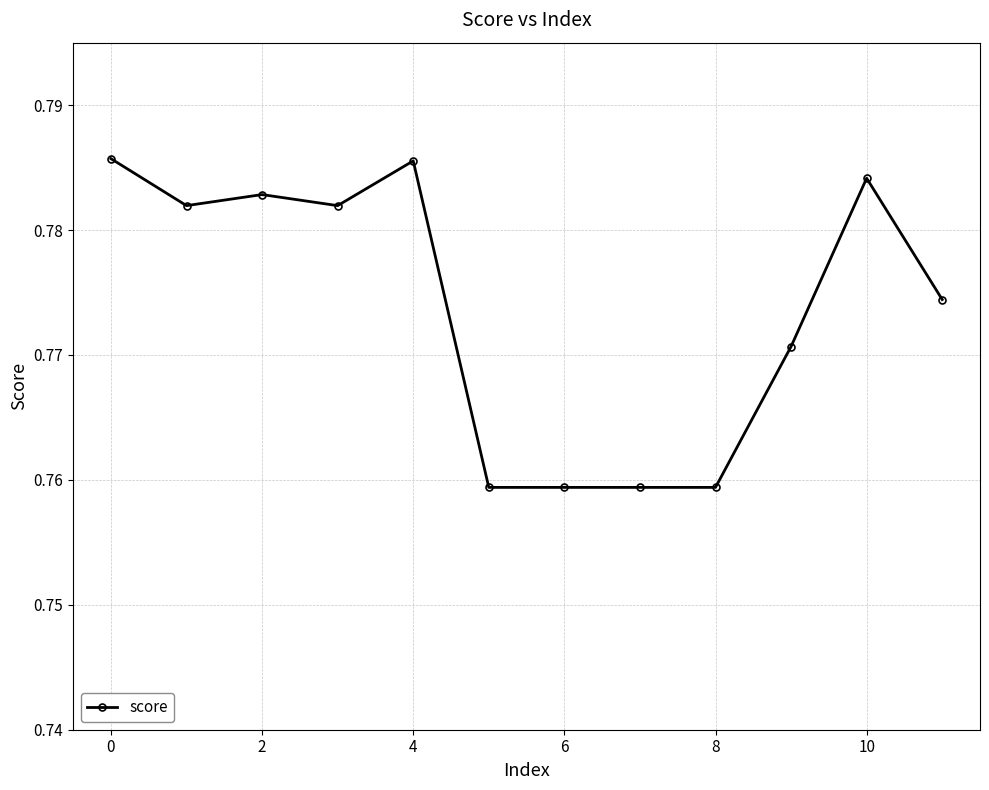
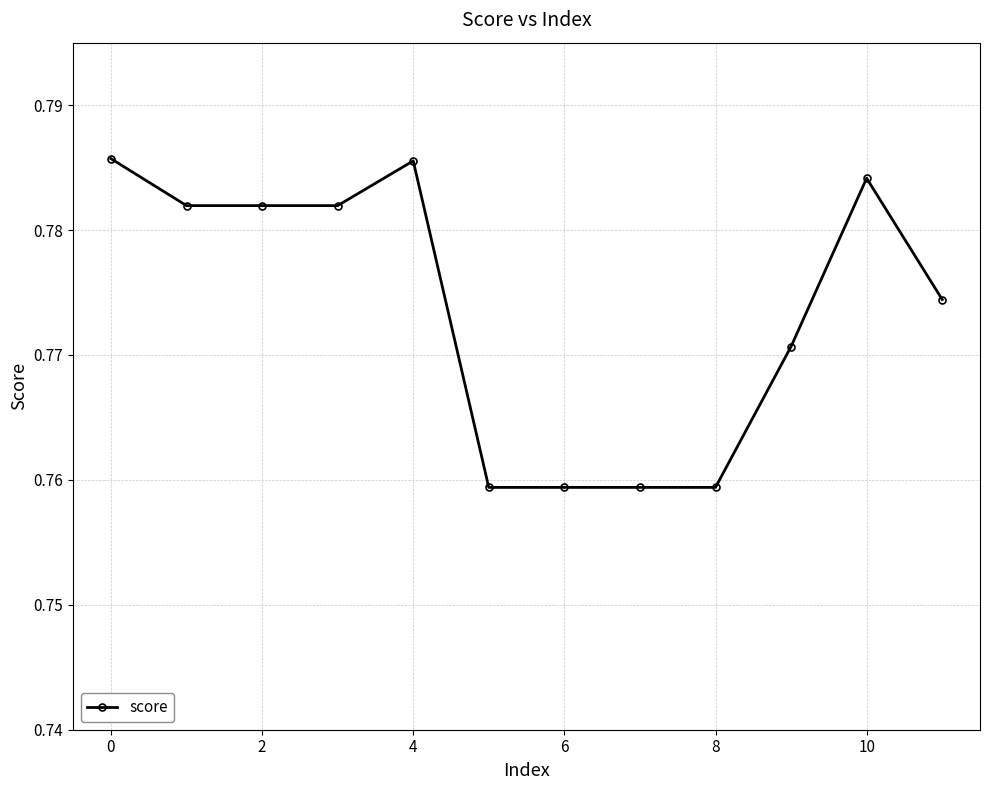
  {
    "0": 0.7857,
-   "2": 0.7828,
+   "2": 0.7820,
    "4": 0.7855,
    "6": 0.7594,
    "8": 0.7594,
    "10": 0.7841
  }
